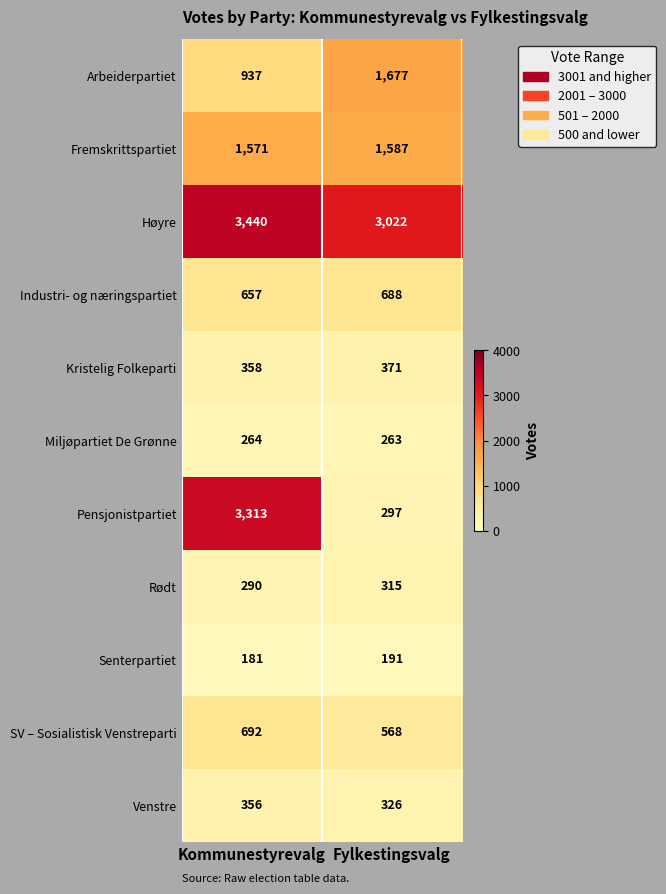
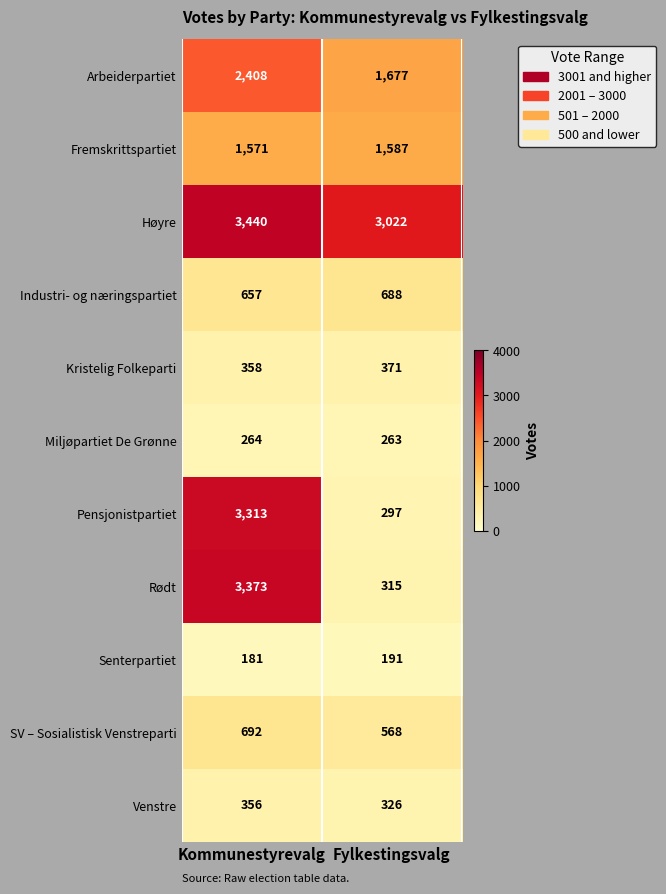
  {
    "Arbeiderpartiet": {
-     "Kommunestyrevalg": "937",
+     "Kommunestyrevalg": "2,408",
      "Fylkestingsvalg": "1,677"
    },
    "Fremskrittspartiet": {
      "Kommunestyrevalg": "1,571",
      "Fylkestingsvalg": "1,587"
    },
    "Høyre": {
      "Kommunestyrevalg": "3,440",
      "Fylkestingsvalg": "3,022"
    },
    "Industri- og næringspartiet": {
      "Kommunestyrevalg": "657",
      "Fylkestingsvalg": "688"
    },
    "Kristelig Folkeparti": {
      "Kommunestyrevalg": "358",
      "Fylkestingsvalg": "371"
    },
    "Miljøpartiet De Grønne": {
      "Kommunestyrevalg": "264",
      "Fylkestingsvalg": "263"
    },
    "Pensjonistpartiet": {
      "Kommunestyrevalg": "3,313",
      "Fylkestingsvalg": "297"
    },
    "Rødt": {
-     "Kommunestyrevalg": "290",
+     "Kommunestyrevalg": "3,373",
      "Fylkestingsvalg": "315"
    },
    "Senterpartiet": {
      "Kommunestyrevalg": "181",
      "Fylkestingsvalg": "191"
    },
    "SV – Sosialistisk Venstreparti": {
      "Kommunestyrevalg": "692",
      "Fylkestingsvalg": "568"
    },
    "Venstre": {
      "Kommunestyrevalg": "356",
      "Fylkestingsvalg": "326"
    }
  }
